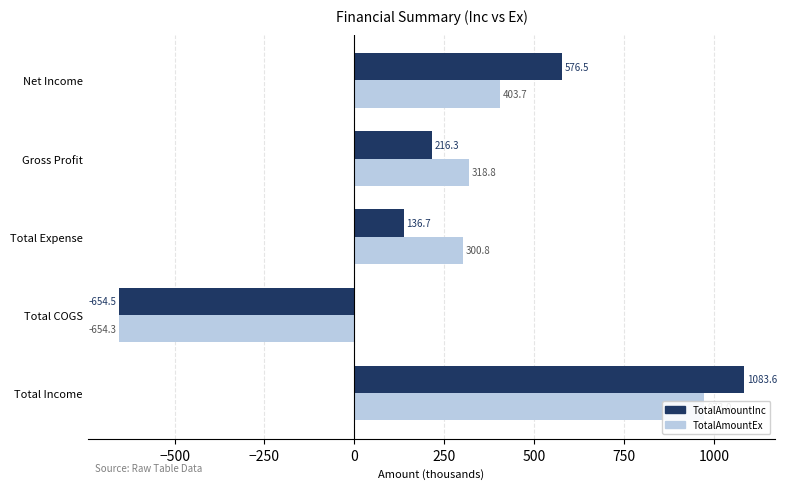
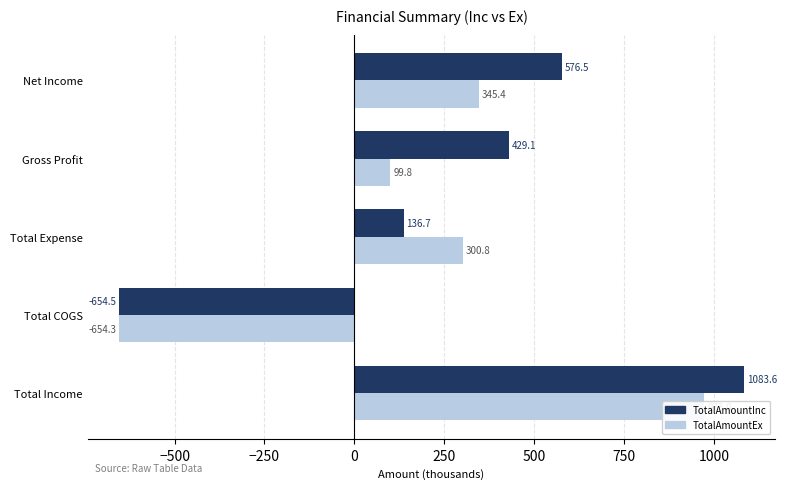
  {
    "TotalAmountInc": {
      "Net Income": 576.5,
-     "Gross Profit": 216.3,
+     "Gross Profit": 429.1,
      "Total Expense": 136.7,
      "Total COGS": -654.5,
      "Total Income": 1083.6
    },
    "TotalAmountEx": {
-     "Net Income": 403.7,
-     "Gross Profit": 318.8,
+     "Net Income": 345.4,
+     "Gross Profit": 99.8,
      "Total Expense": 300.8,
      "Total COGS": -654.3
    }
  }
